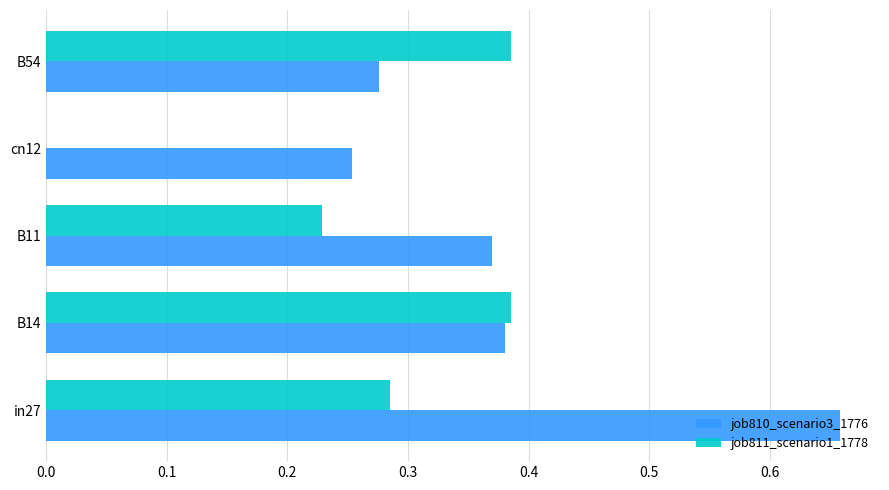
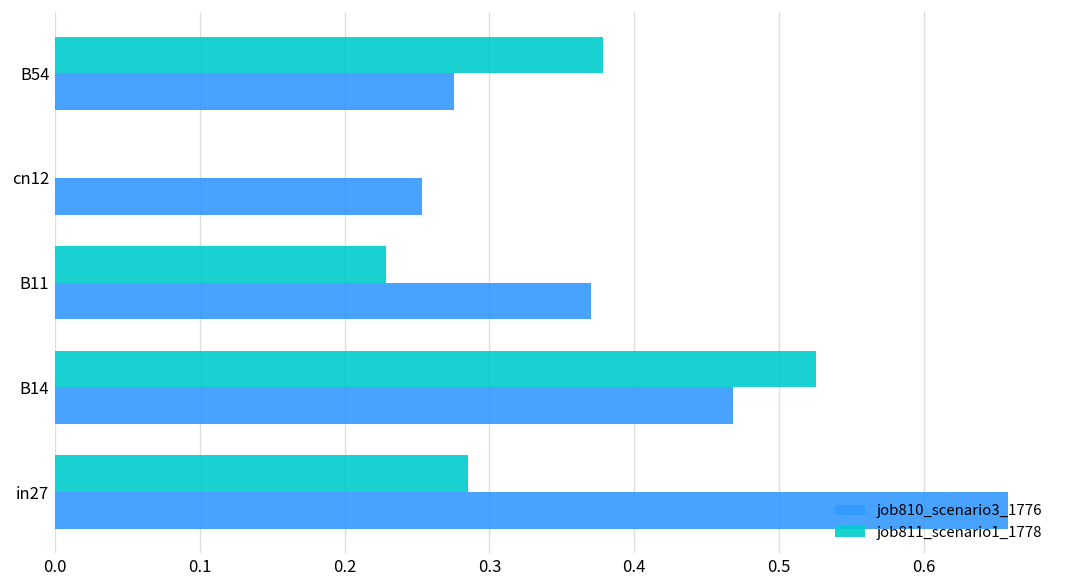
  {
    "job810_scenario3_1776": {
      "B54": 0.276,
      "cn12": 0.253,
      "B11": 0.370,
-     "B14": 0.381,
+     "B14": 0.468,
      "in27": 0.658
    },
    "job811_scenario1_1778": {
-     "B54": 0.386,
+     "B54": 0.379,
      "cn12": 0.000,
      "B11": 0.228,
-     "B14": 0.385,
+     "B14": 0.525,
      "in27": 0.285
    }
  }
